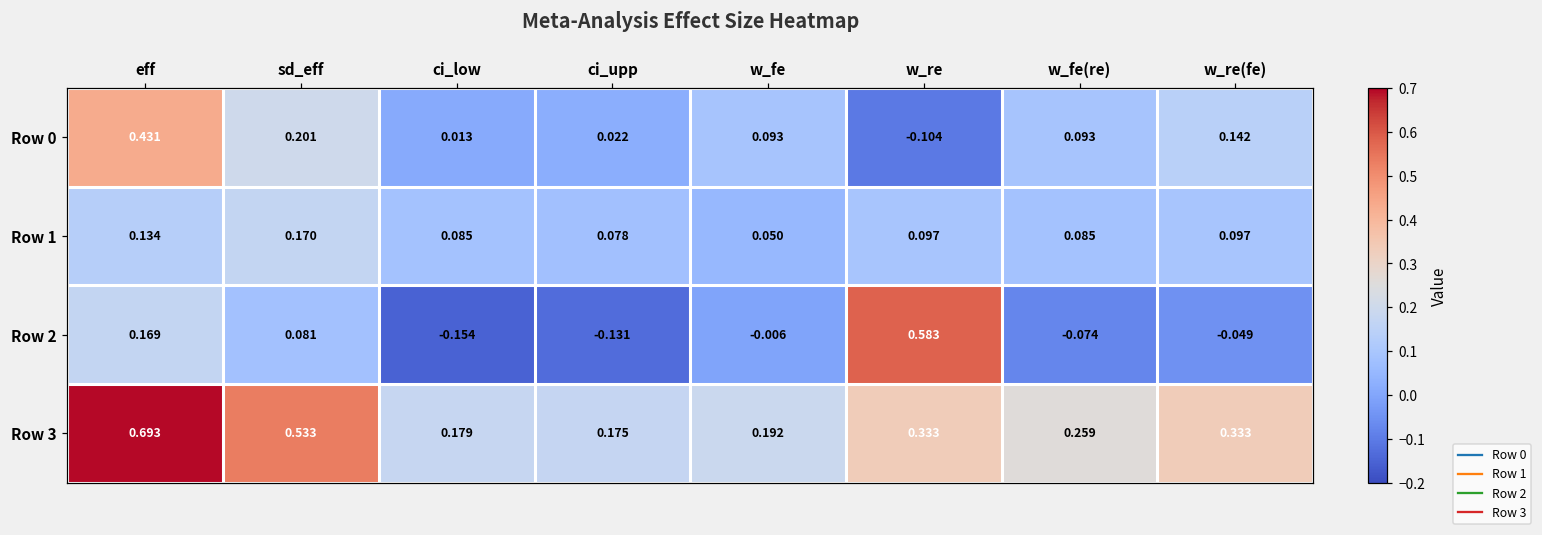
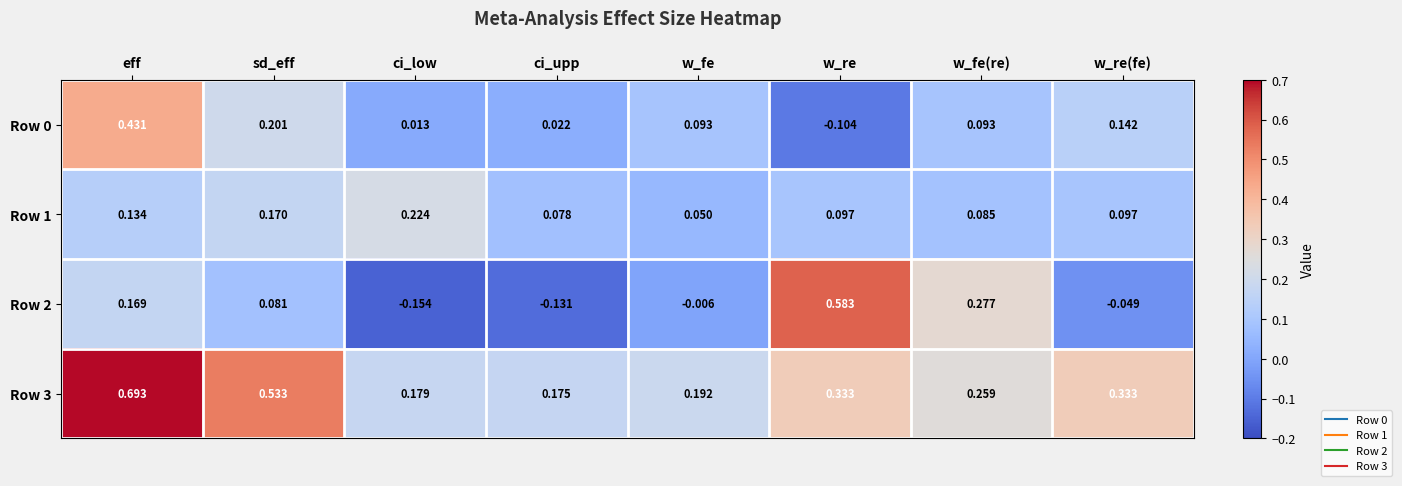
  {
    "Row 0": {
      "eff": 0.431,
      "sd_eff": 0.201,
      "ci_low": 0.013,
      "ci_upp": 0.022,
      "w_fe": 0.093,
      "w_re": -0.104,
      "w_fe(re)": 0.093,
      "w_re(fe)": 0.142
    },
    "Row 1": {
      "eff": 0.134,
      "sd_eff": 0.170,
-     "ci_low": 0.085,
+     "ci_low": 0.224,
      "ci_upp": 0.078,
      "w_fe": 0.050,
      "w_re": 0.097,
      "w_fe(re)": 0.085,
      "w_re(fe)": 0.097
    },
    "Row 2": {
      "eff": 0.169,
      "sd_eff": 0.081,
      "ci_low": -0.154,
      "ci_upp": -0.131,
      "w_fe": -0.006,
      "w_re": 0.583,
-     "w_fe(re)": -0.074,
+     "w_fe(re)": 0.277,
      "w_re(fe)": -0.049
    },
    "Row 3": {
      "eff": 0.693,
      "sd_eff": 0.533,
      "ci_low": 0.179,
      "ci_upp": 0.175,
      "w_fe": 0.192,
      "w_re": 0.333,
      "w_fe(re)": 0.259,
      "w_re(fe)": 0.333
    }
  }
